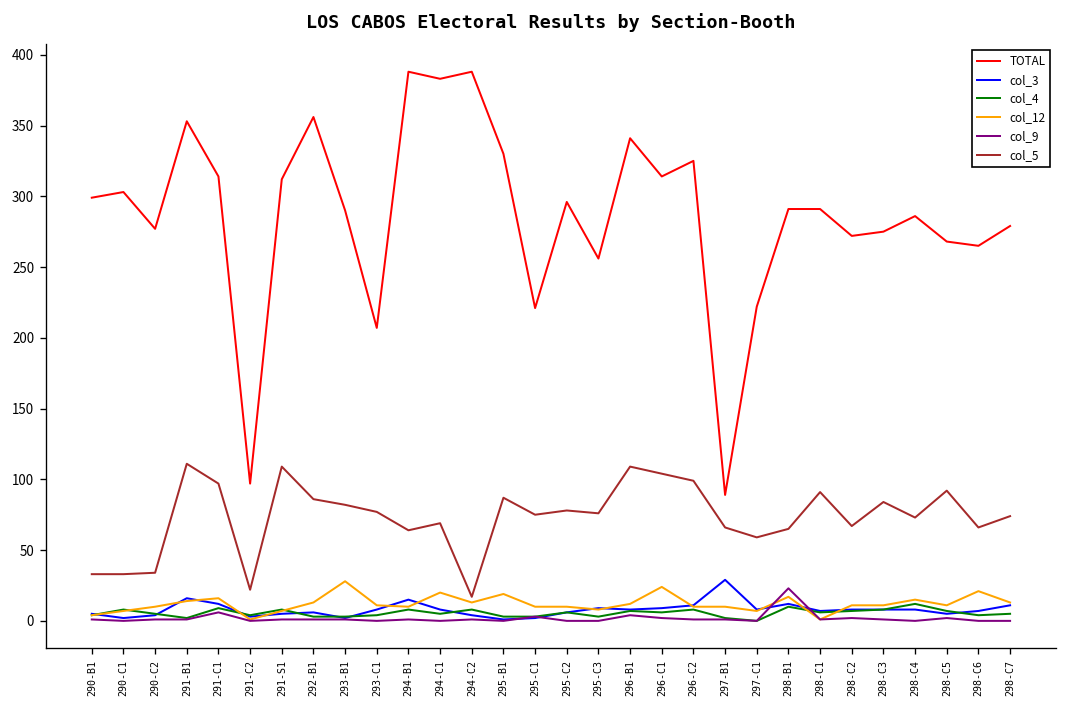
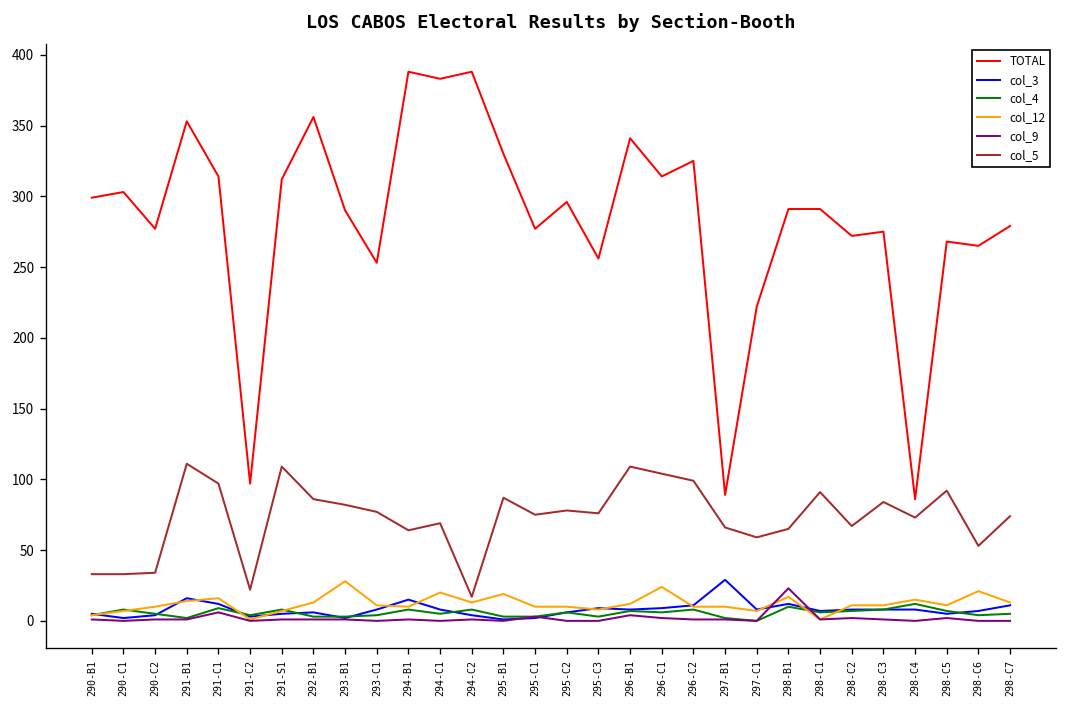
  {
    "TOTAL": {
      "290-B1": 299,
      "290-C1": 303,
      "290-C2": 277,
      "291-B1": 353,
      "291-C1": 314,
      "291-C2": 97,
      "291-S1": 312,
      "292-B1": 356,
      "293-B1": 290,
-     "293-C1": 207,
+     "293-C1": 253,
      "294-B1": 388,
      "294-C1": 383,
      "294-C2": 388,
      "295-B1": 330,
-     "295-C1": 221,
+     "295-C1": 277,
      "295-C2": 296,
      "295-C3": 256,
      "296-B1": 341,
      "296-C1": 314,
      "296-C2": 325,
      "297-B1": 89,
      "297-C1": 222,
      "298-B1": 291,
      "298-C1": 291,
      "298-C2": 272,
      "298-C3": 275,
-     "298-C4": 286,
+     "298-C4": 86,
      "298-C5": 268,
      "298-C6": 265,
      "298-C7": 279
    },
    "col_3": {
      "291-C1": 12,
      "292-B1": 6,
      "293-C1": 8,
      "294-B1": 15,
      "294-C1": 8,
      "294-C2": 4,
      "296-C1": 9,
      "297-B1": 29,
      "298-C4": 8,
      "298-C6": 7
    },
    "col_4": {
      "291-C1": 9,
      "293-C1": 4,
      "294-C1": 5,
      "294-C2": 8,
      "295-C3": 3,
      "296-C1": 6,
      "298-C4": 12,
      "298-C6": 4,
      "298-C7": 5
    },
    "col_12": {
      "290-C2": 10,
      "291-C1": 16,
      "292-B1": 13,
      "293-B1": 28,
      "293-C1": 11,
      "294-C1": 20,
      "294-C2": 13,
      "295-B1": 19,
      "295-C1": 10,
      "295-C2": 10,
      "296-B1": 12,
      "296-C1": 24,
      "297-B1": 10,
      "298-B1": 17,
      "298-C2": 11,
      "298-C3": 11,
      "298-C4": 15,
      "298-C5": 11,
      "298-C6": 21
    },
    "col_9": {
      "290-B1": 1,
      "290-C2": 1,
      "291-C1": 6,
      "291-S1": 1,
      "293-C1": 0,
      "294-B1": 1,
      "294-C1": 0,
      "294-C2": 1,
      "295-C2": 0,
      "295-C3": 0,
      "296-B1": 4,
      "296-C1": 2,
      "296-C2": 1,
      "298-B1": 23,
      "298-C2": 2,
      "298-C3": 1,
      "298-C4": 0,
      "298-C5": 2,
      "298-C6": 0,
      "298-C7": 0
    },
    "col_5": {
      "290-B1": 33,
      "290-C1": 33,
      "290-C2": 34,
      "291-B1": 111,
      "291-C1": 97,
      "291-C2": 22,
      "291-S1": 109,
      "292-B1": 86,
      "293-B1": 82,
      "293-C1": 77,
      "294-B1": 64,
      "294-C1": 69,
      "294-C2": 17,
      "295-B1": 87,
      "295-C1": 75,
      "295-C2": 78,
      "295-C3": 76,
      "296-B1": 109,
      "296-C1": 104,
      "296-C2": 99,
      "297-B1": 66,
      "297-C1": 59,
      "298-B1": 65,
      "298-C1": 91,
      "298-C2": 67,
      "298-C3": 84,
      "298-C4": 73,
      "298-C5": 92,
-     "298-C6": 66,
+     "298-C6": 53,
      "298-C7": 74
    }
  }
